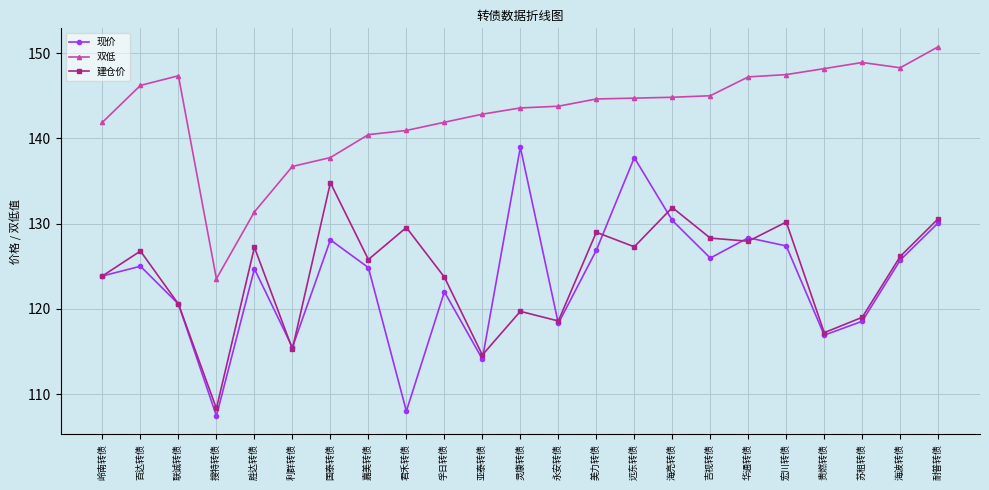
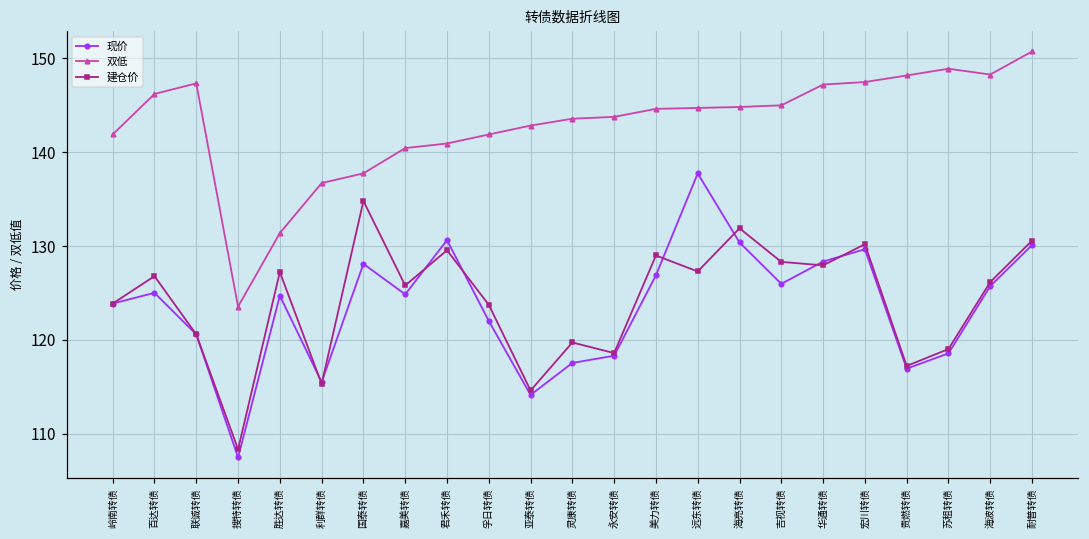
  {
    "现价": {
      "百达转债": 125,
      "搜特转债": 107,
      "胜达转债": 125,
      "国泰转债": 128,
      "嘉美转债": 125,
-     "君禾转债": 108,
+     "君禾转债": 131,
      "孚日转债": 122,
      "亚泰转债": 114,
-     "灵康转债": 139,
+     "灵康转债": 118,
      "美力转债": 127,
      "远东转债": 138,
      "海亮转债": 130,
      "吉视转债": 126,
      "华通转债": 128,
-     "宏川转债": 127,
+     "宏川转债": 130,
      "苏租转债": 119,
      "海波转债": 126,
      "耐普转债": 130
    }
  }
